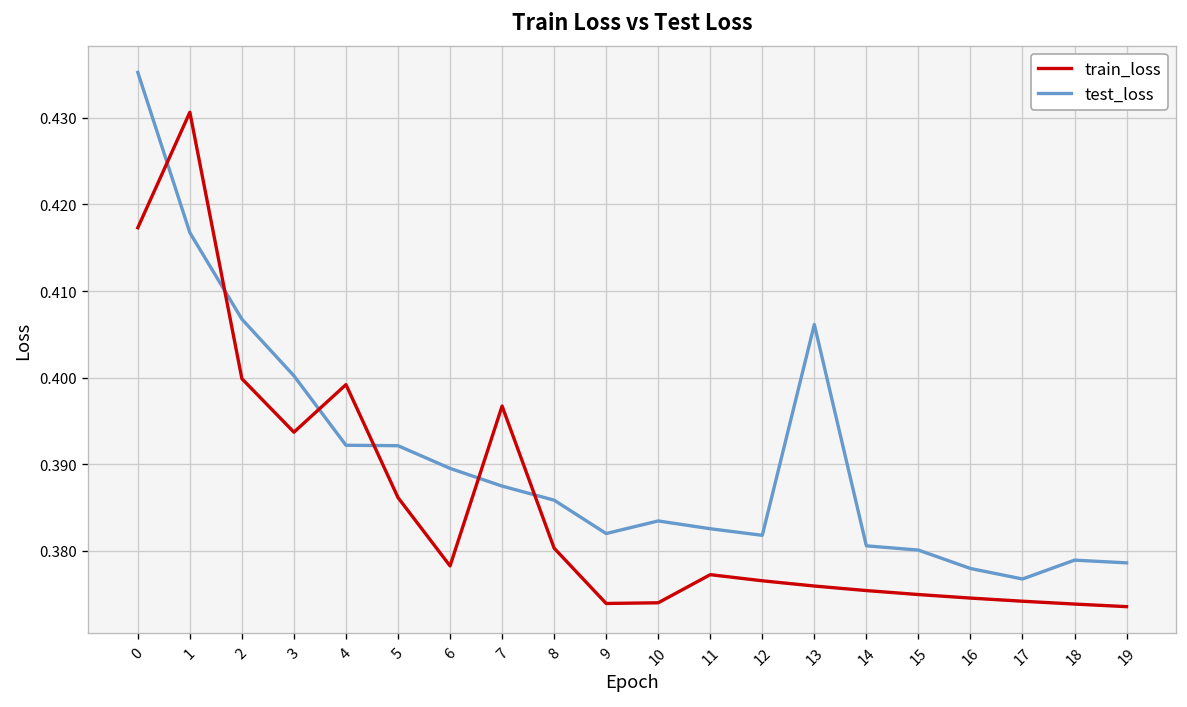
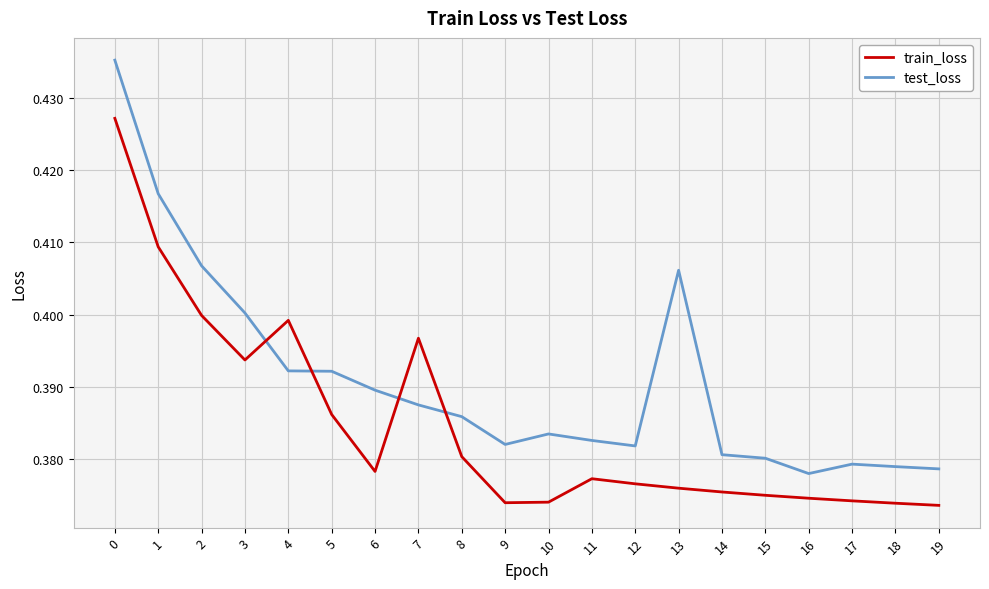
  {
    "train_loss": {
-     "0": 0.417,
-     "1": 0.431,
+     "0": 0.427,
+     "1": 0.409,
      "2": 0.400,
      "3": 0.394,
      "4": 0.399,
      "5": 0.386,
      "6": 0.378,
      "7": 0.397,
      "8": 0.380,
      "9": 0.374,
      "10": 0.374,
      "11": 0.377,
      "12": 0.377,
      "13": 0.376,
      "14": 0.375,
      "15": 0.375,
      "16": 0.375,
      "17": 0.374,
      "18": 0.374,
      "19": 0.374
    },
    "test_loss": {
      "0": 0.435,
      "1": 0.417,
      "2": 0.407,
      "3": 0.400,
      "4": 0.392,
      "5": 0.392,
      "6": 0.390,
      "7": 0.387,
      "8": 0.386,
      "9": 0.382,
      "10": 0.383,
      "11": 0.383,
      "12": 0.382,
      "13": 0.406,
      "14": 0.381,
      "15": 0.380,
      "16": 0.378,
-     "17": 0.377,
+     "17": 0.379,
      "18": 0.379,
      "19": 0.379
    }
  }
